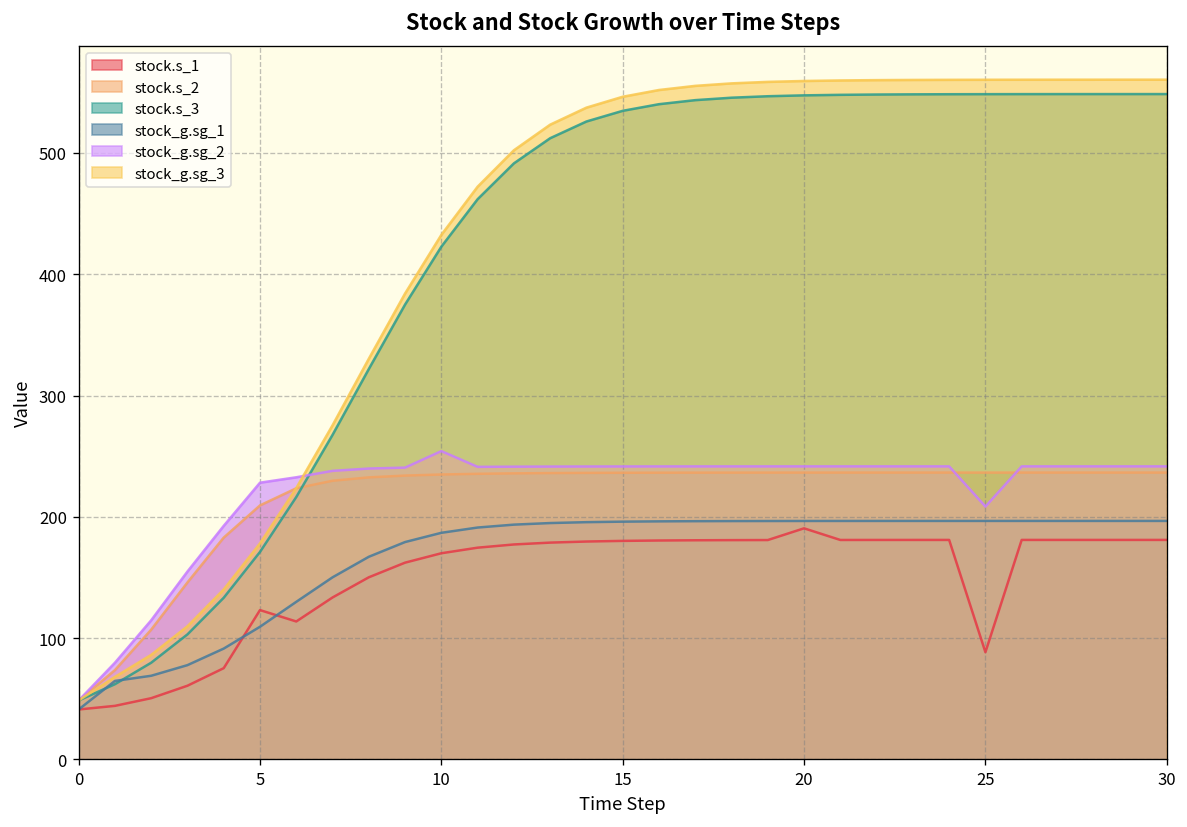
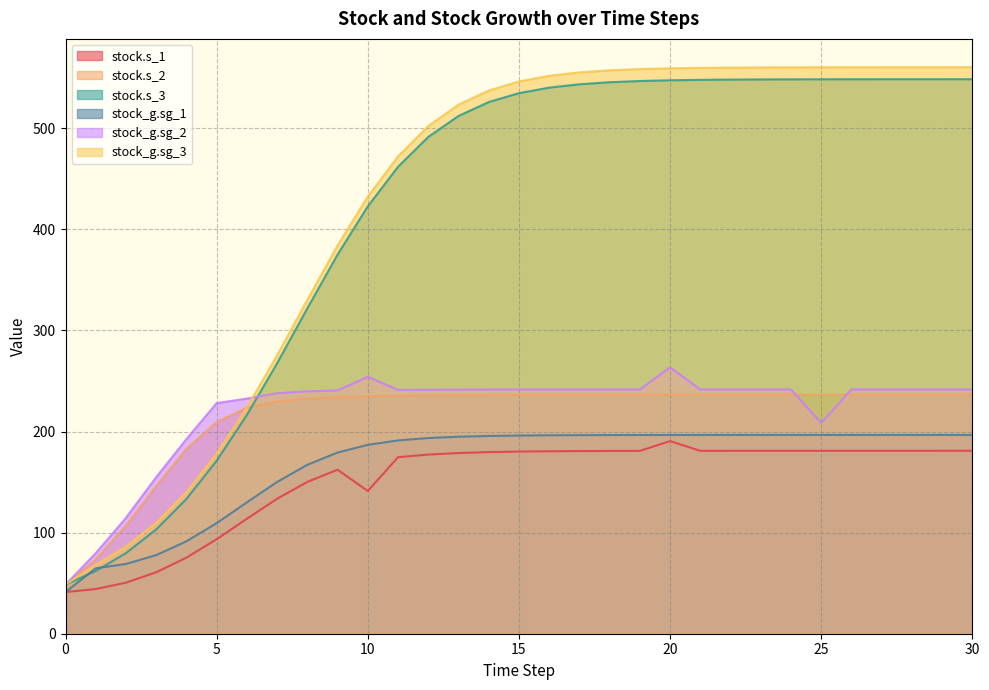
  {
    "stock.s_1": {
-     "5": 123,
-     "10": 170,
+     "5": 93,
+     "10": 141,
      "15": 180,
      "20": 191,
-     "25": 88,
+     "25": 181,
      "30": 181
    },
    "stock_g.sg_2": {
      "5": 228,
      "10": 254,
      "15": 242,
-     "20": 242,
+     "20": 264,
      "25": 209,
      "30": 242
    }
  }
